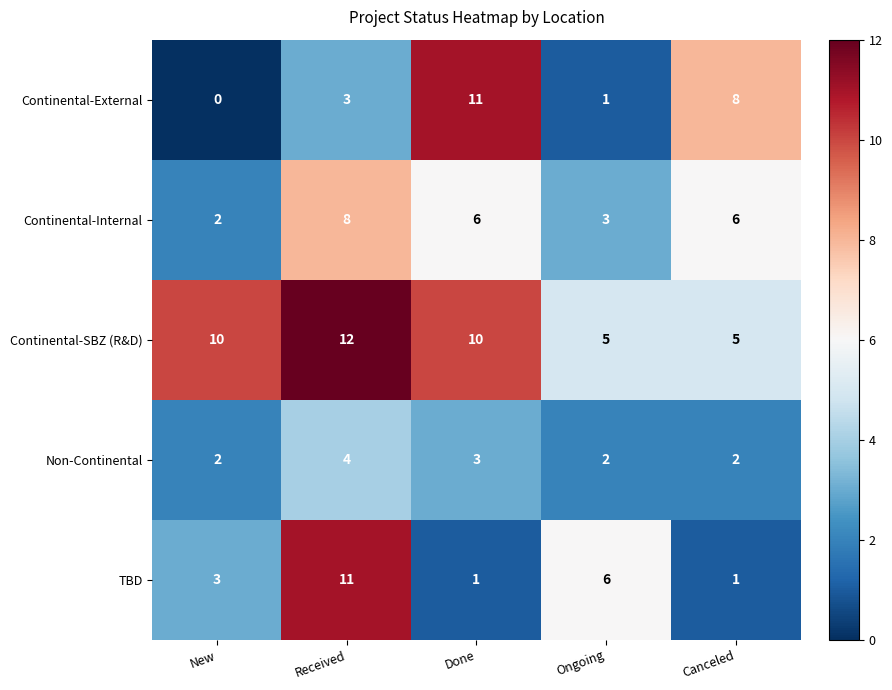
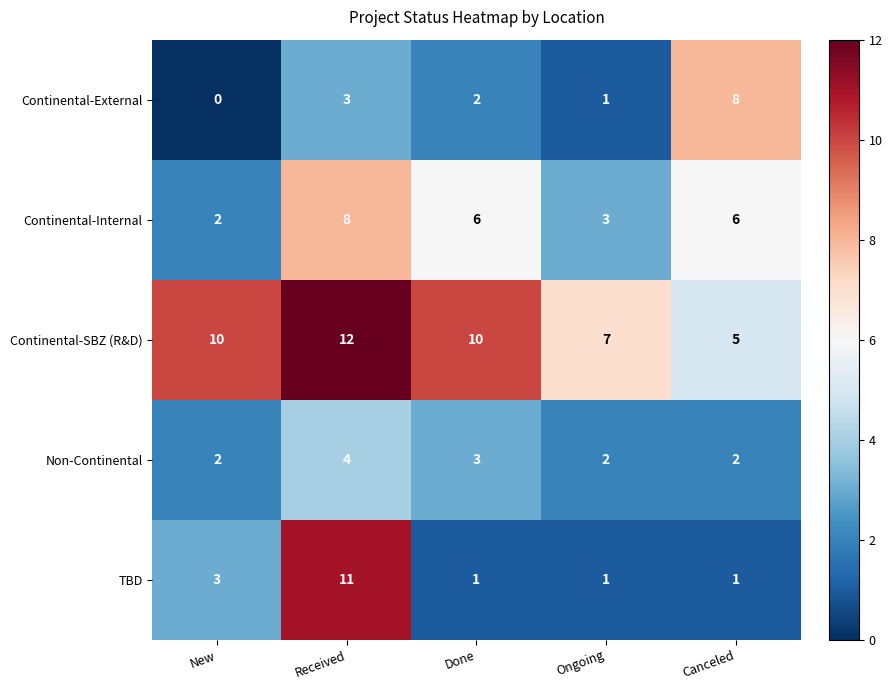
  {
    "Continental-External": {
      "New": 0,
      "Received": 3,
-     "Done": 11,
+     "Done": 2,
      "Ongoing": 1,
      "Canceled": 8
    },
    "Continental-Internal": {
      "New": 2,
      "Received": 8,
      "Done": 6,
      "Ongoing": 3,
      "Canceled": 6
    },
    "Continental-SBZ (R&D)": {
      "New": 10,
      "Received": 12,
      "Done": 10,
-     "Ongoing": 5,
+     "Ongoing": 7,
      "Canceled": 5
    },
    "Non-Continental": {
      "New": 2,
      "Received": 4,
      "Done": 3,
      "Ongoing": 2,
      "Canceled": 2
    },
    "TBD": {
      "New": 3,
      "Received": 11,
      "Done": 1,
-     "Ongoing": 6,
+     "Ongoing": 1,
      "Canceled": 1
    }
  }
